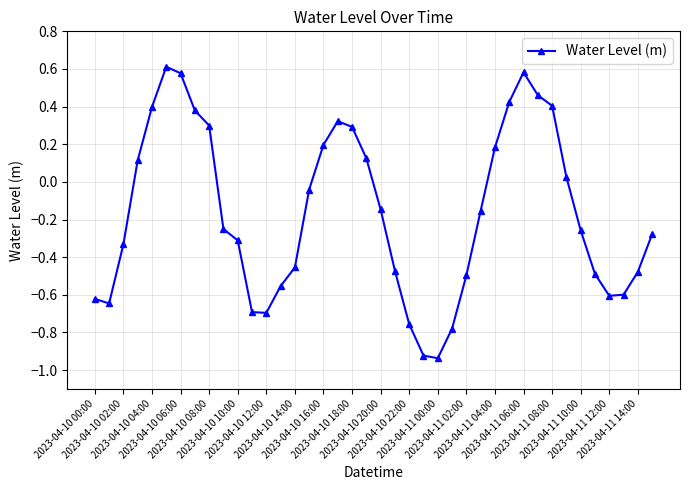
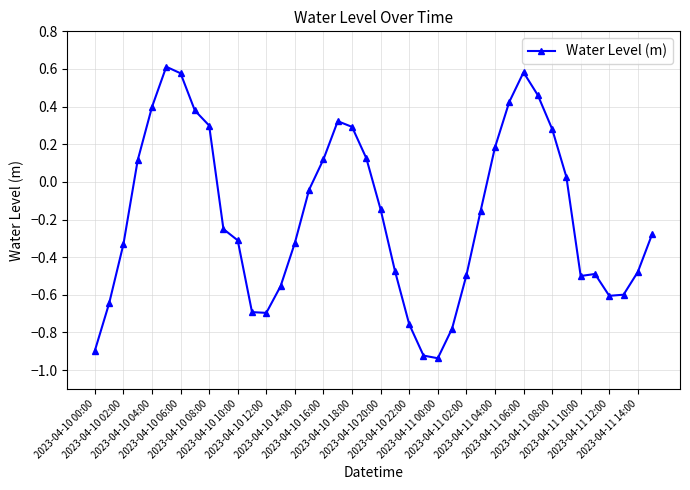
  {
-   "2023-04-10 00:00": -0.62,
+   "2023-04-10 00:00": -0.90,
    "2023-04-10 02:00": -0.33,
    "2023-04-10 04:00": 0.40,
    "2023-04-10 06:00": 0.58,
    "2023-04-10 08:00": 0.30,
    "2023-04-10 10:00": -0.31,
    "2023-04-10 12:00": -0.70,
-   "2023-04-10 14:00": -0.45,
-   "2023-04-10 16:00": 0.20,
+   "2023-04-10 14:00": -0.32,
+   "2023-04-10 16:00": 0.12,
    "2023-04-10 18:00": 0.29,
    "2023-04-10 20:00": -0.15,
    "2023-04-10 22:00": -0.76,
    "2023-04-11 00:00": -0.94,
    "2023-04-11 02:00": -0.50,
    "2023-04-11 04:00": 0.18,
    "2023-04-11 06:00": 0.58,
-   "2023-04-11 08:00": 0.40,
-   "2023-04-11 10:00": -0.26,
+   "2023-04-11 08:00": 0.28,
+   "2023-04-11 10:00": -0.50,
    "2023-04-11 12:00": -0.61,
    "2023-04-11 14:00": -0.48
  }
